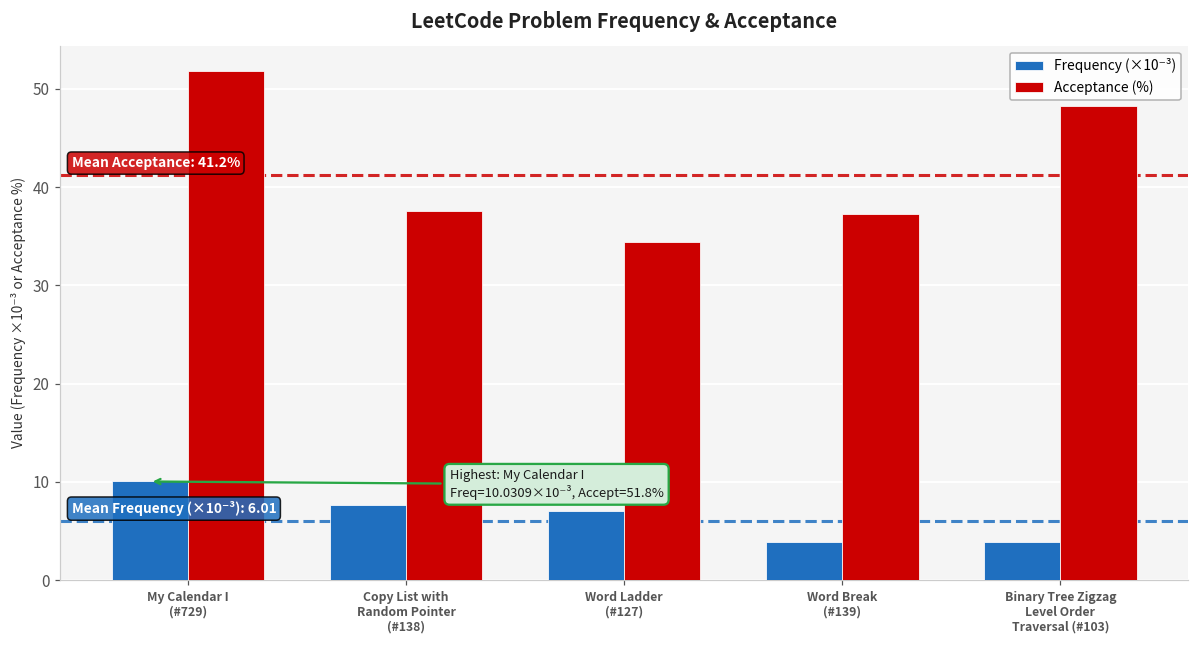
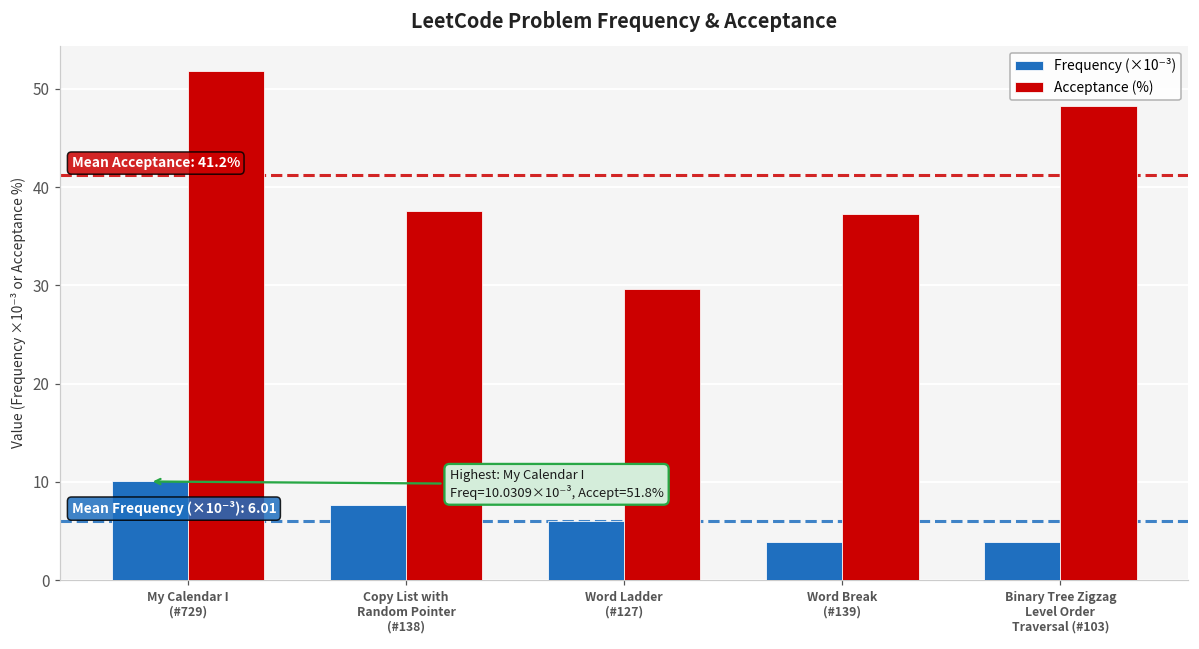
  {
    "Frequency (×10⁻³)": {
      "Copy List with Random Pointer (#138)": 8,
-     "Word Ladder (#127)": 7,
+     "Word Ladder (#127)": 6,
      "Word Break (#139)": 4,
      "Binary Tree Zigzag Level Order Traversal (#103)": 4
    },
    "Acceptance (%)": {
      "My Calendar I (#729)": 52,
-     "Word Ladder (#127)": 34,
+     "Word Ladder (#127)": 30,
      "Word Break (#139)": 37,
      "Binary Tree Zigzag Level Order Traversal (#103)": 48
    }
  }
